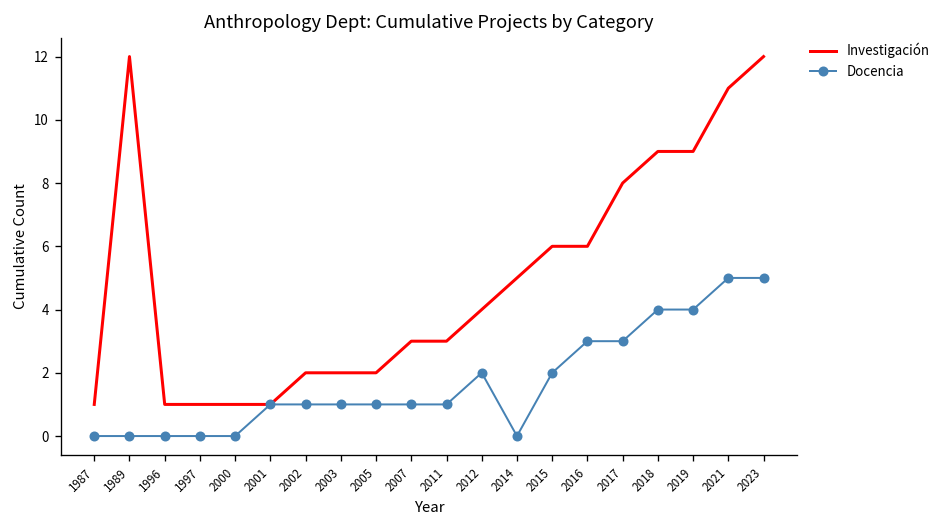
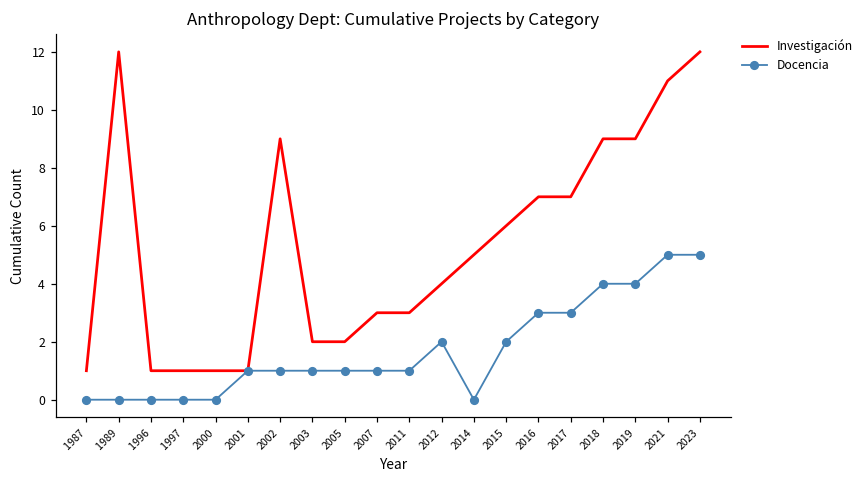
  {
    "Investigación": {
      "1987": 1,
      "1989": 12,
      "1996": 1,
      "1997": 1,
      "2000": 1,
-     "2002": 2,
+     "2002": 9,
      "2003": 2,
      "2005": 2,
      "2007": 3,
      "2011": 3,
      "2012": 4,
      "2014": 5,
      "2015": 6,
-     "2016": 6,
-     "2017": 8,
+     "2016": 7,
+     "2017": 7,
      "2018": 9,
      "2019": 9,
      "2021": 11,
      "2023": 12
    },
    "Docencia": {
      "1987": 0,
      "1989": 0,
      "1996": 0,
      "1997": 0,
      "2000": 0,
      "2002": 1,
      "2003": 1,
      "2005": 1,
      "2007": 1,
      "2011": 1,
      "2012": 2,
      "2014": 0,
      "2015": 2,
      "2016": 3,
      "2017": 3,
      "2018": 4,
      "2019": 4,
      "2021": 5,
      "2023": 5
    }
  }
